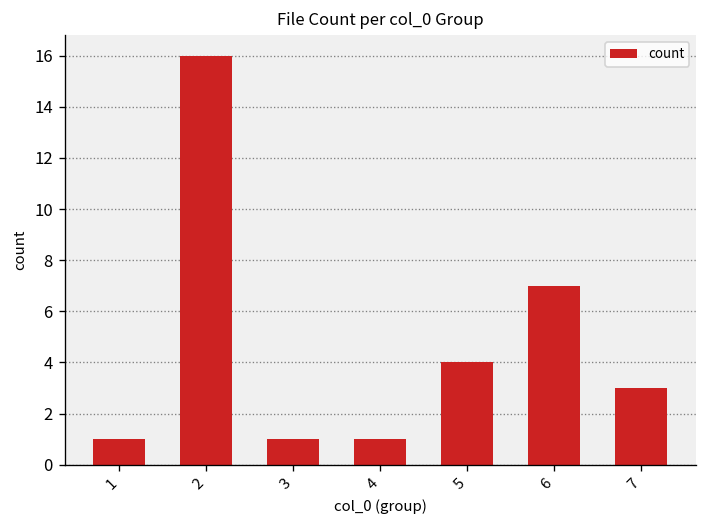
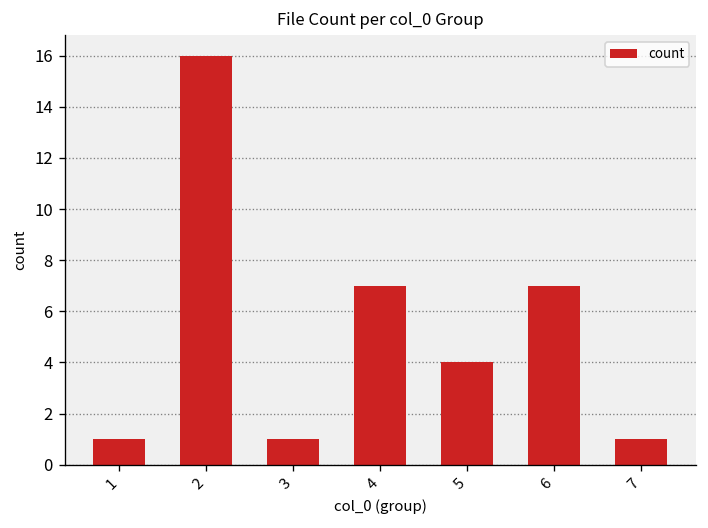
  {
    "1": 1,
    "2": 16,
    "3": 1,
-   "4": 1,
+   "4": 7,
    "5": 4,
    "6": 7,
-   "7": 3
+   "7": 1
  }
